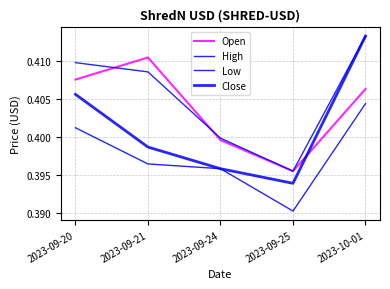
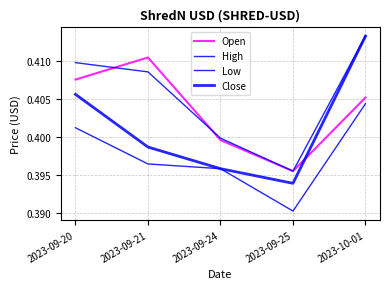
  {
    "Open": {
      "2023-09-20": 0.408,
      "2023-09-21": 0.410,
-     "2023-10-01": 0.406
+     "2023-10-01": 0.405
    }
  }
